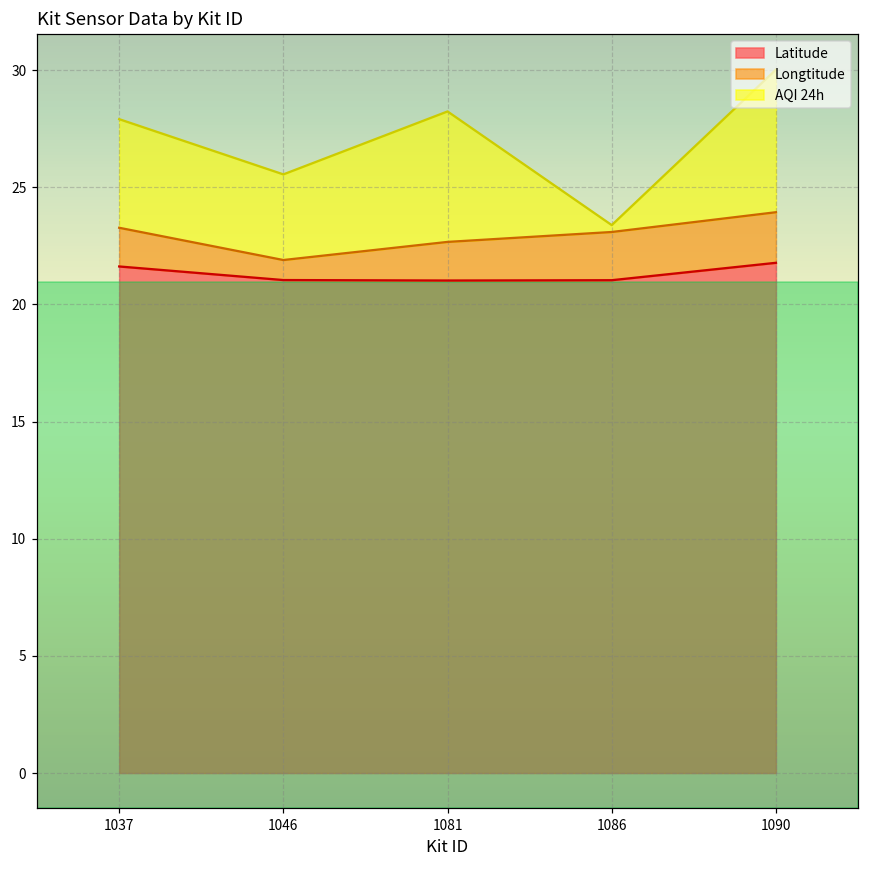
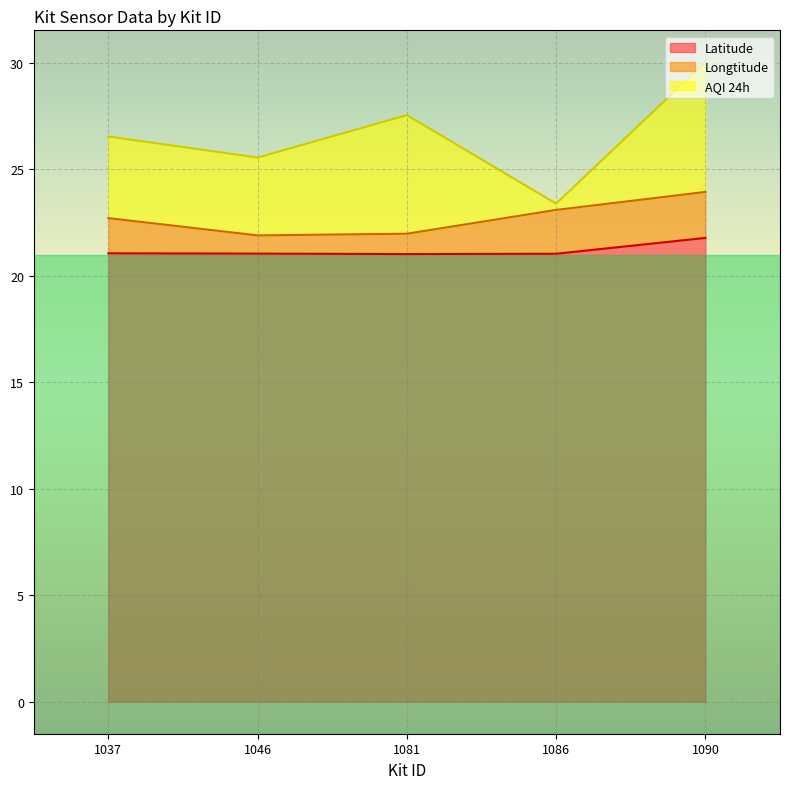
  {
    "Latitude": {
-     "1037": 21.6,
+     "1037": 21.1,
      "1046": 21.0,
      "1081": 21.0,
      "1086": 21.0,
      "1090": 21.8
    },
    "Longtitude": {
      "1037": 1.7,
      "1046": 0.9,
-     "1081": 1.6,
+     "1081": 1.0,
      "1086": 2.1,
      "1090": 2.2
    },
    "AQI 24h": {
-     "1037": 4.6,
+     "1037": 3.8,
      "1046": 3.7,
      "1081": 5.6,
      "1086": 0.3
    }
  }
